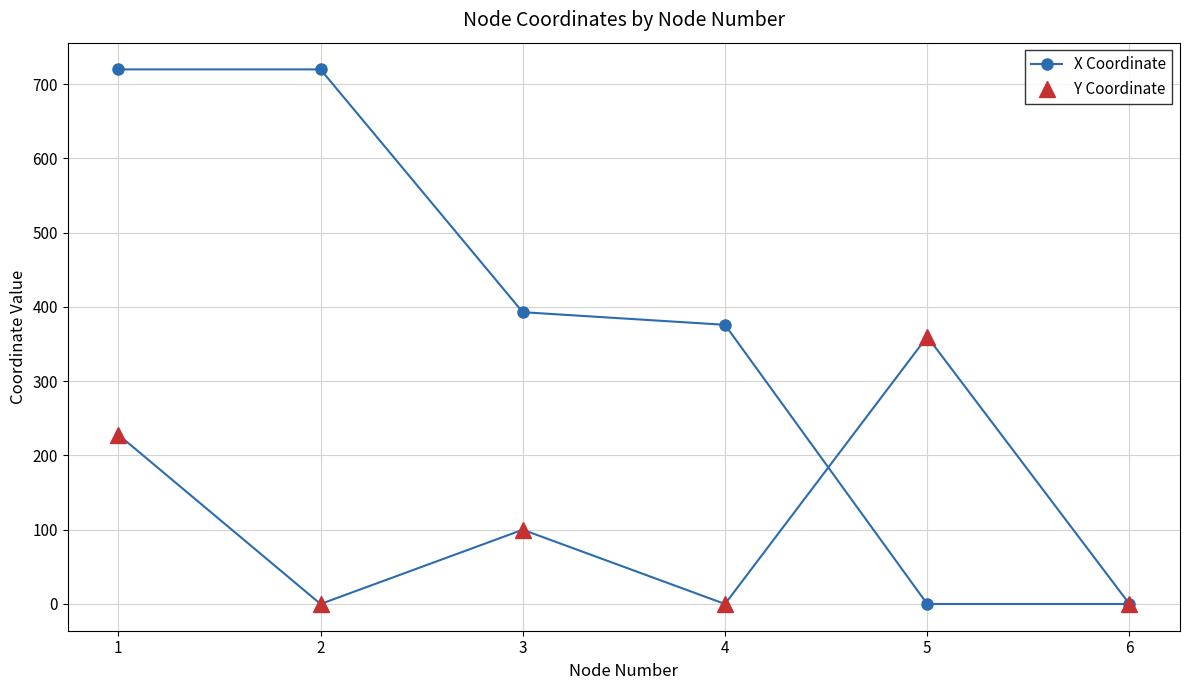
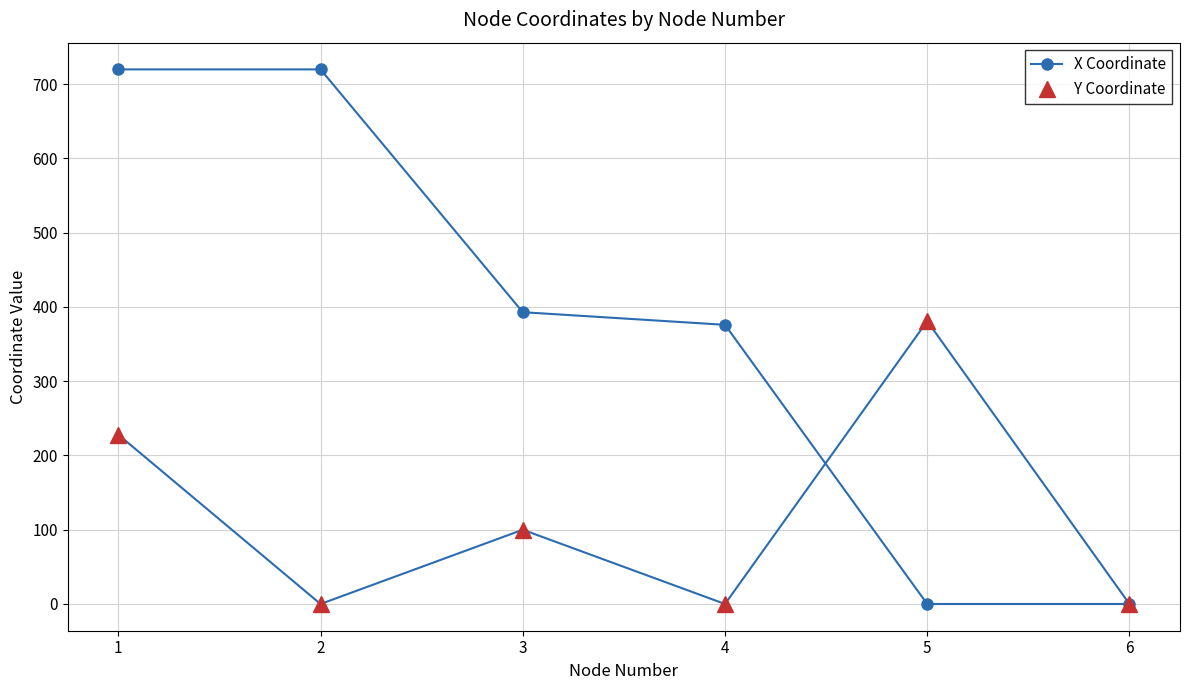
  {
    "X Coordinate": {
      "1": 720,
      "2": 720,
      "3": 390,
      "4": 380,
      "5": 0
    },
    "Y Coordinate": {
      "1": 230,
      "2": 0,
      "3": 100,
      "4": 0,
-     "5": 360
+     "5": 380
    }
  }
